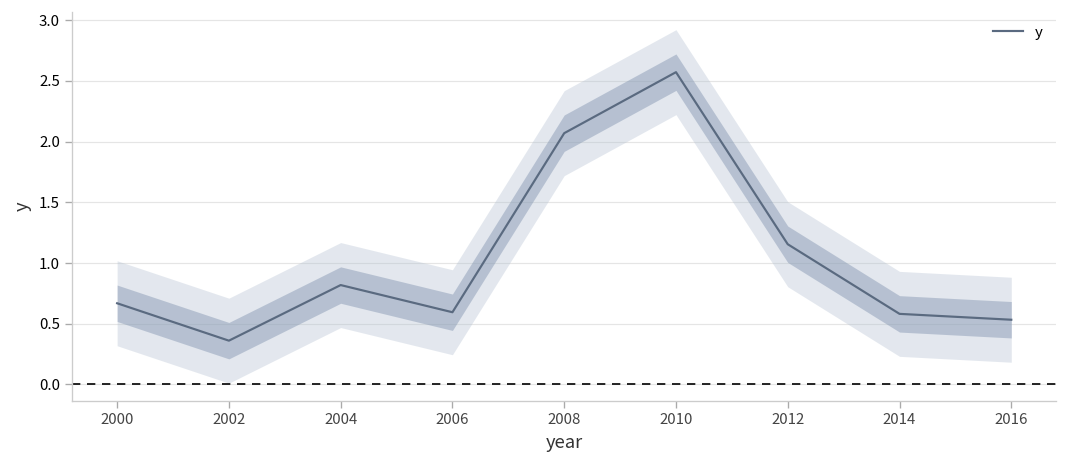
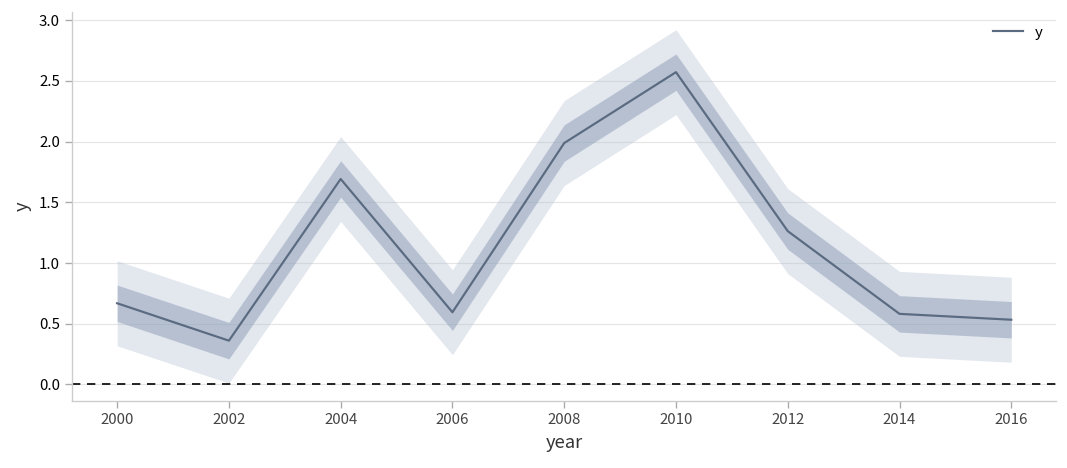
  {
    "y": {
      "2000": 0.67,
      "2002": 0.36,
-     "2004": 0.82,
+     "2004": 1.69,
      "2006": 0.59,
-     "2008": 2.07,
+     "2008": 1.99,
      "2010": 2.57,
-     "2012": 1.15,
+     "2012": 1.26,
      "2014": 0.58,
      "2016": 0.53
    }
  }
